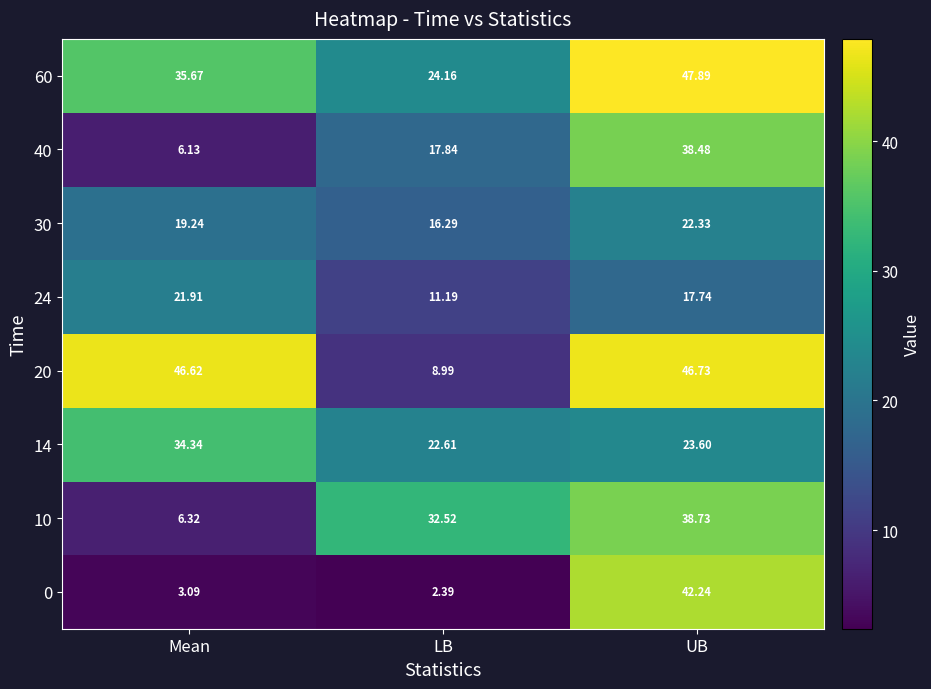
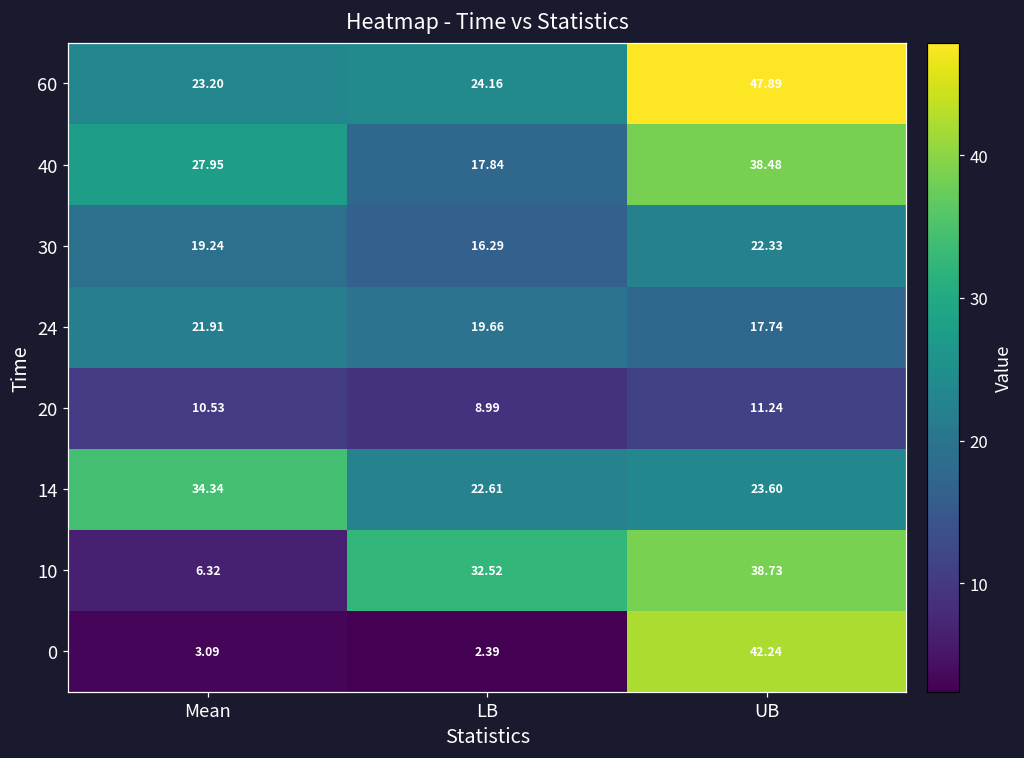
  {
    "60": {
-     "Mean": 35.67,
+     "Mean": 23.20,
      "LB": 24.16,
      "UB": 47.89
    },
    "40": {
-     "Mean": 6.13,
+     "Mean": 27.95,
      "LB": 17.84,
      "UB": 38.48
    },
    "30": {
      "Mean": 19.24,
      "LB": 16.29,
      "UB": 22.33
    },
    "24": {
      "Mean": 21.91,
-     "LB": 11.19,
+     "LB": 19.66,
      "UB": 17.74
    },
    "20": {
-     "Mean": 46.62,
+     "Mean": 10.53,
      "LB": 8.99,
-     "UB": 46.73
+     "UB": 11.24
    },
    "14": {
      "Mean": 34.34,
      "LB": 22.61,
      "UB": 23.60
    },
    "10": {
      "Mean": 6.32,
      "LB": 32.52,
      "UB": 38.73
    },
    "0": {
      "Mean": 3.09,
      "LB": 2.39,
      "UB": 42.24
    }
  }
